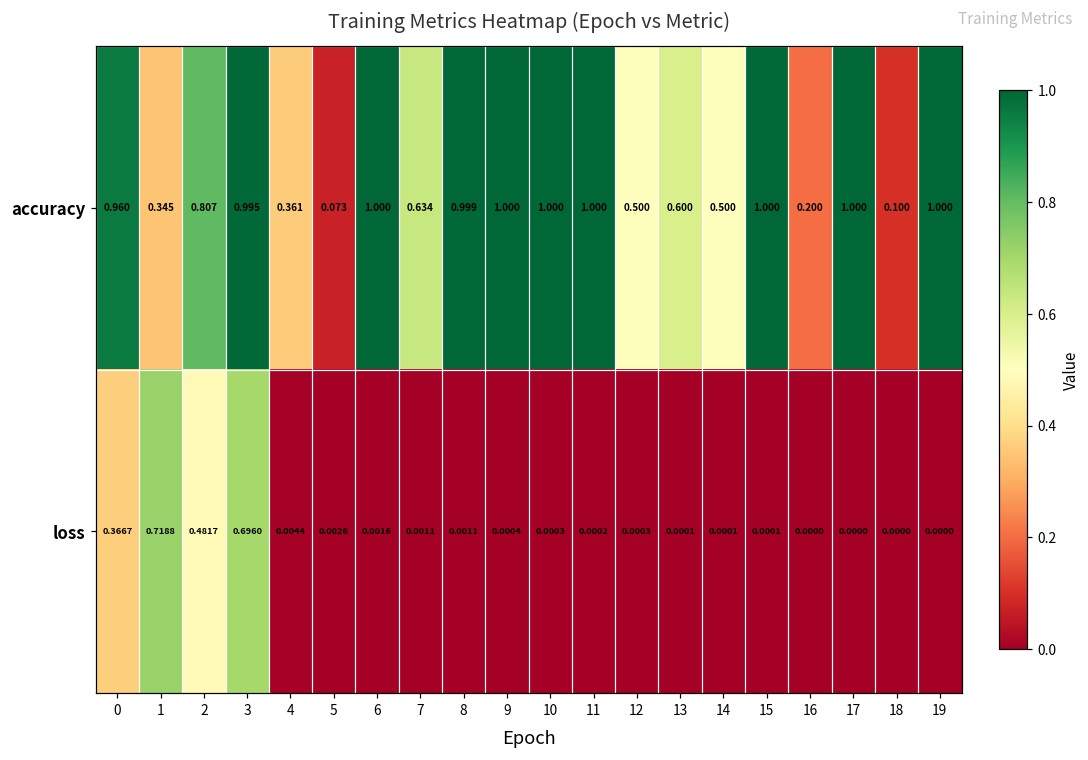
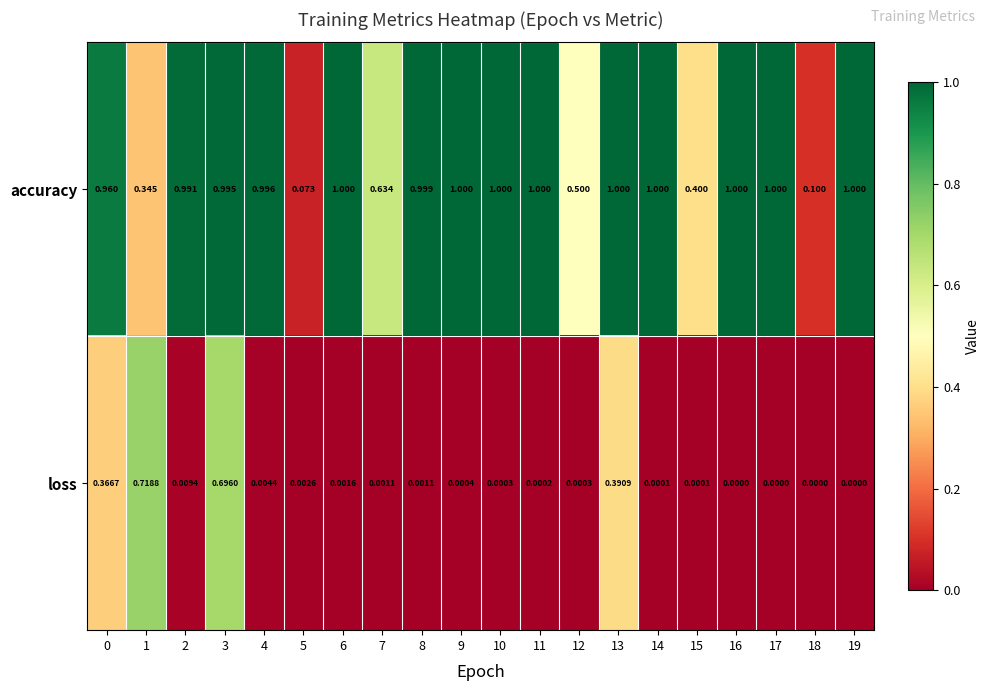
  {
    "accuracy": {
      "0": 0.960,
      "1": 0.345,
-     "2": 0.807,
+     "2": 0.991,
      "3": 0.995,
-     "4": 0.361,
+     "4": 0.996,
      "5": 0.073,
      "6": 1.000,
      "7": 0.634,
      "8": 0.999,
      "9": 1.000,
      "10": 1.000,
      "11": 1.000,
      "12": 0.500,
-     "13": 0.600,
-     "14": 0.500,
-     "15": 1.000,
-     "16": 0.200,
+     "13": 1.000,
+     "14": 1.000,
+     "15": 0.400,
+     "16": 1.000,
      "17": 1.000,
      "18": 0.100,
      "19": 1.000
    },
    "loss": {
      "0": 0.3667,
      "1": 0.7188,
-     "2": 0.4817,
+     "2": 0.0094,
      "3": 0.6960,
      "4": 0.0044,
      "5": 0.0026,
      "6": 0.0016,
      "7": 0.0011,
      "8": 0.0011,
      "9": 0.0004,
      "10": 0.0003,
      "11": 0.0002,
      "12": 0.0003,
-     "13": 0.0001,
+     "13": 0.3909,
      "14": 0.0001,
      "15": 0.0001,
      "16": 0.0000,
      "17": 0.0000,
      "18": 0.0000,
      "19": 0.0000
    }
  }
